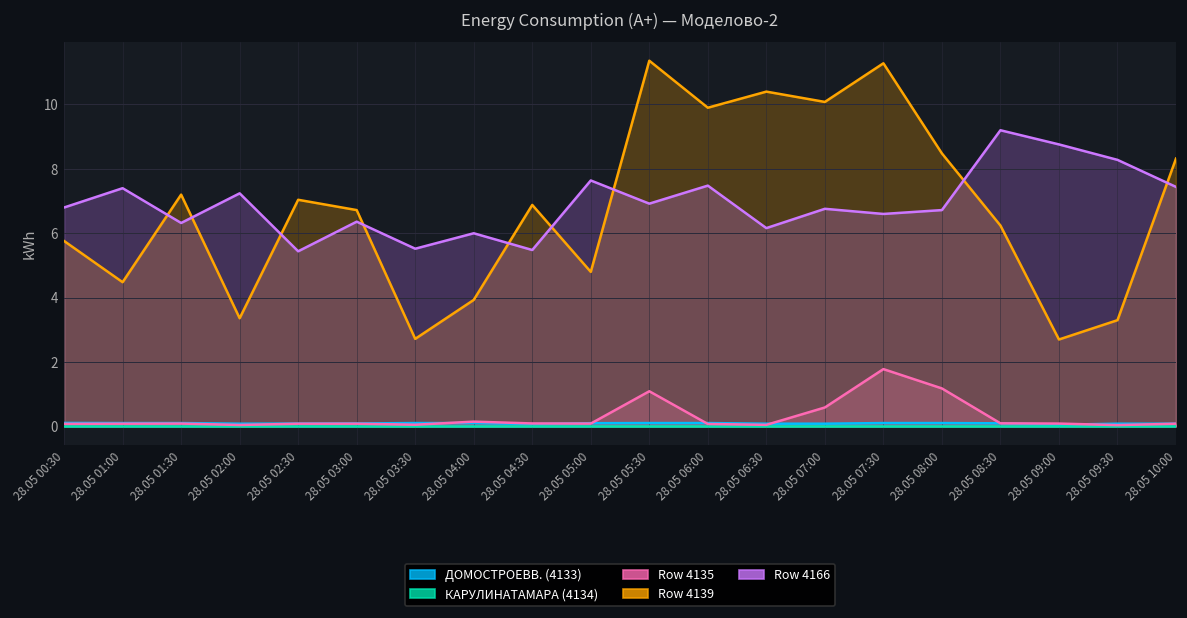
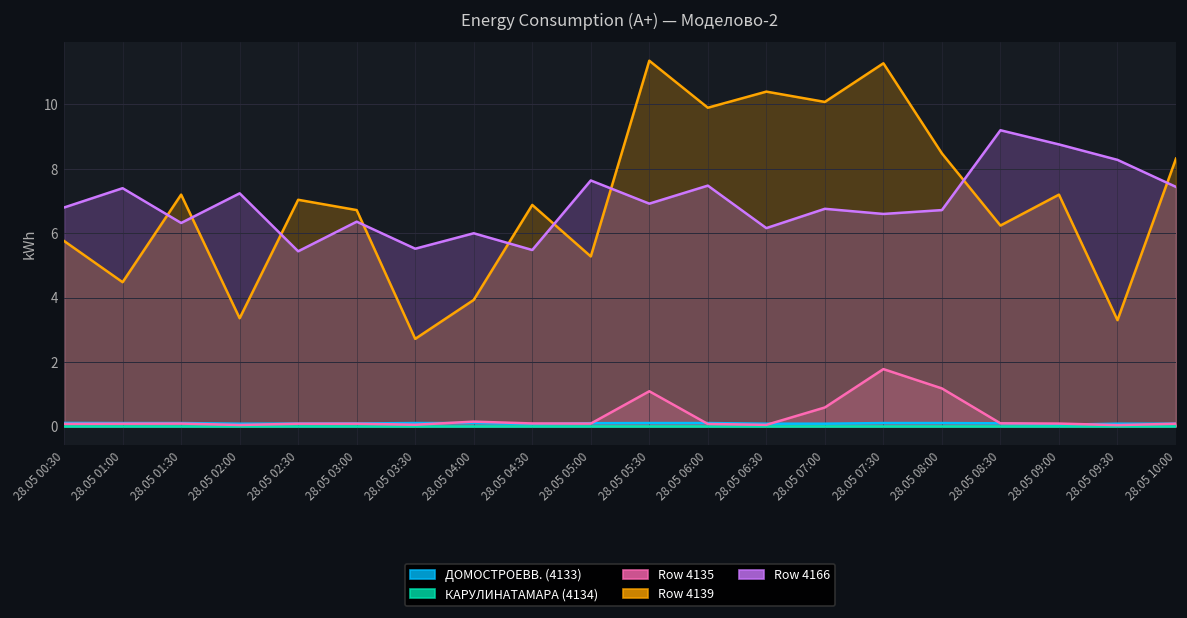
  {
    "Row 4139": {
      "28.05 00:30": 5.8,
      "28.05 01:00": 4.5,
      "28.05 01:30": 7.2,
      "28.05 02:00": 3.4,
      "28.05 02:30": 7.0,
      "28.05 03:00": 6.7,
      "28.05 03:30": 2.7,
      "28.05 04:00": 3.9,
      "28.05 04:30": 6.9,
-     "28.05 05:00": 4.8,
+     "28.05 05:00": 5.3,
      "28.05 05:30": 11.4,
      "28.05 06:00": 9.9,
      "28.05 06:30": 10.4,
      "28.05 07:00": 10.1,
      "28.05 07:30": 11.3,
      "28.05 08:00": 8.5,
      "28.05 08:30": 6.2,
-     "28.05 09:00": 2.7,
+     "28.05 09:00": 7.2,
      "28.05 09:30": 3.3,
      "28.05 10:00": 8.3
    }
  }
